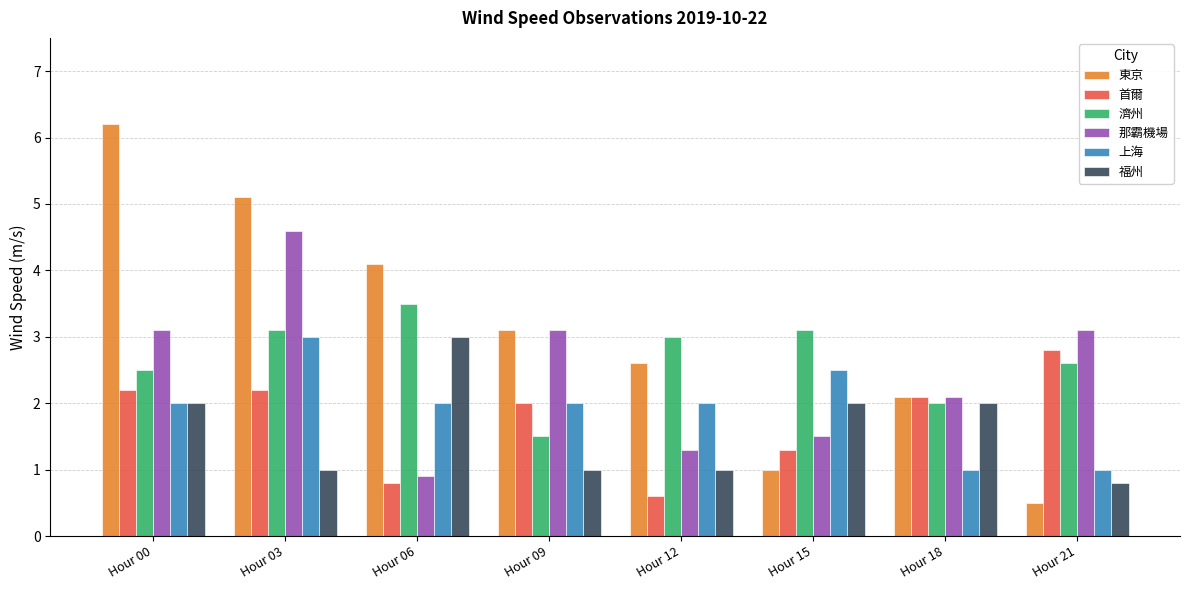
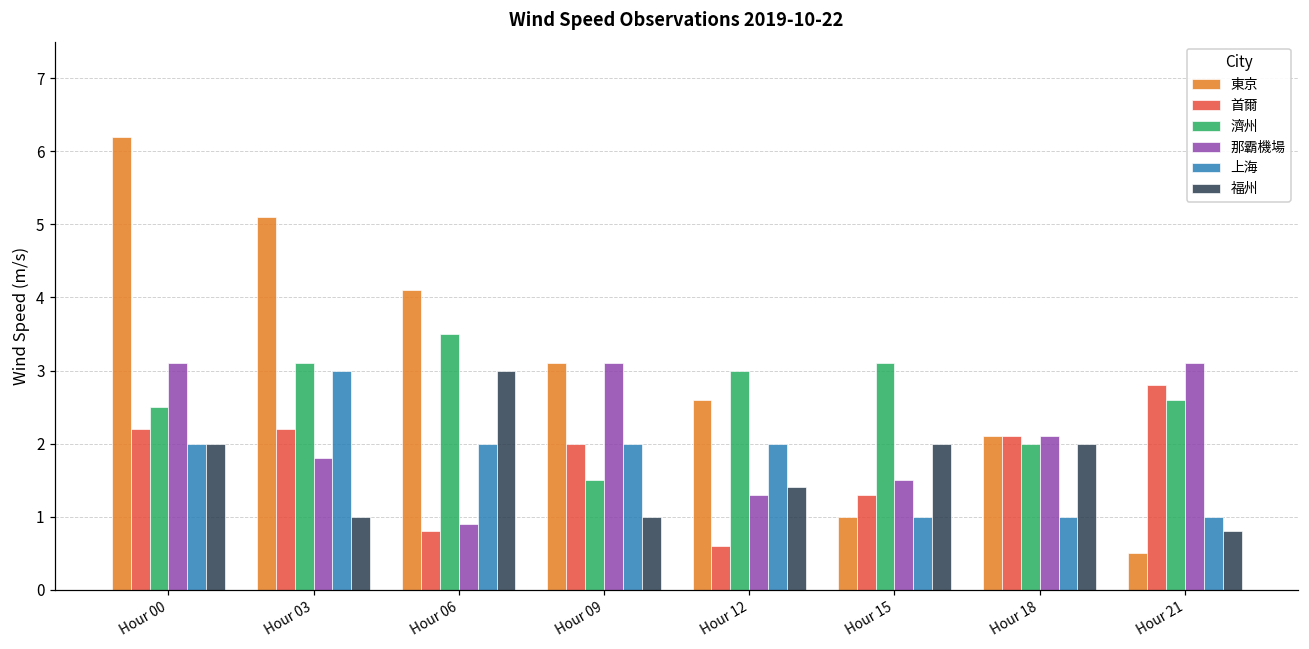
  {
    "濟州": {
      "Hour 00": 2.5,
      "Hour 03": 3.1,
      "Hour 06": 3.5,
      "Hour 09": 1.5,
      "Hour 12": 3.0,
      "Hour 15": 3.1,
      "Hour 18": 2.0,
      "Hour 21": 2.6
    },
    "那霸機場": {
      "Hour 00": 3.1,
-     "Hour 03": 4.6,
+     "Hour 03": 1.8,
      "Hour 06": 0.9,
      "Hour 09": 3.1,
      "Hour 12": 1.3,
      "Hour 15": 1.5,
      "Hour 18": 2.1,
      "Hour 21": 3.1
    },
    "上海": {
      "Hour 00": 2.0,
      "Hour 03": 3.0,
      "Hour 06": 2.0,
      "Hour 09": 2.0,
      "Hour 12": 2.0,
-     "Hour 15": 2.5,
+     "Hour 15": 1.0,
      "Hour 18": 1.0,
      "Hour 21": 1.0
    },
    "福州": {
      "Hour 00": 2.0,
      "Hour 03": 1.0,
      "Hour 06": 3.0,
      "Hour 09": 1.0,
-     "Hour 12": 1.0,
+     "Hour 12": 1.4,
      "Hour 15": 2.0,
      "Hour 18": 2.0,
      "Hour 21": 0.8
    }
  }
